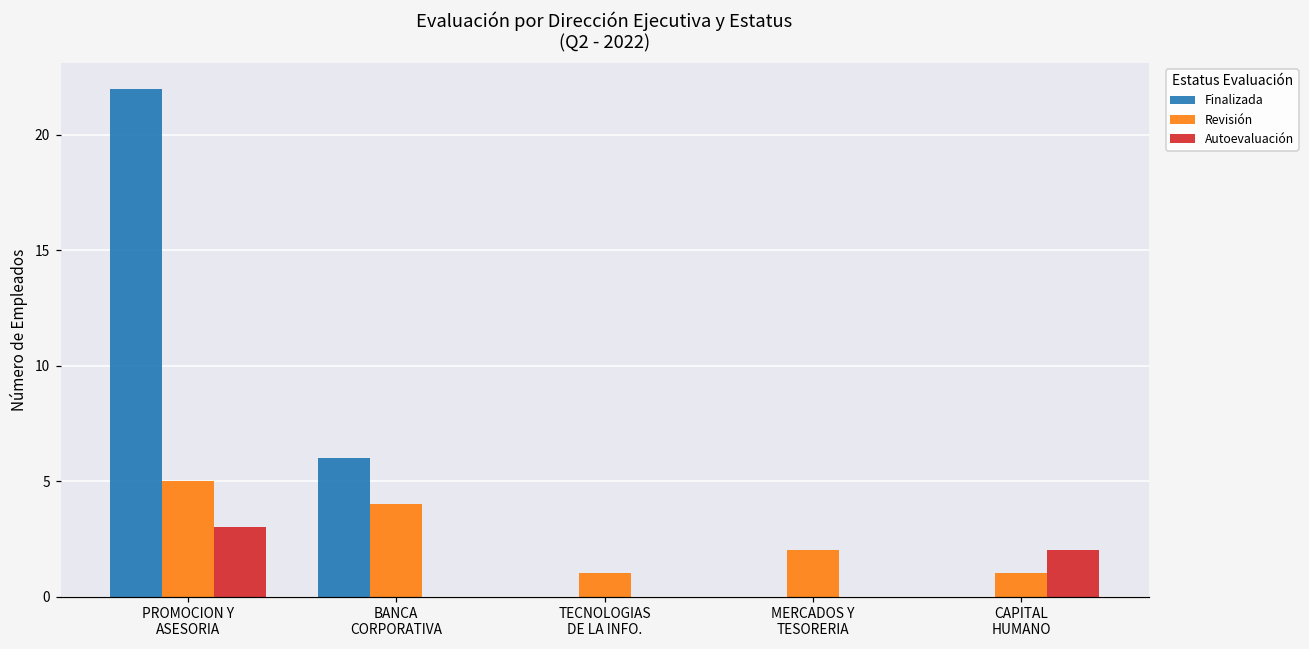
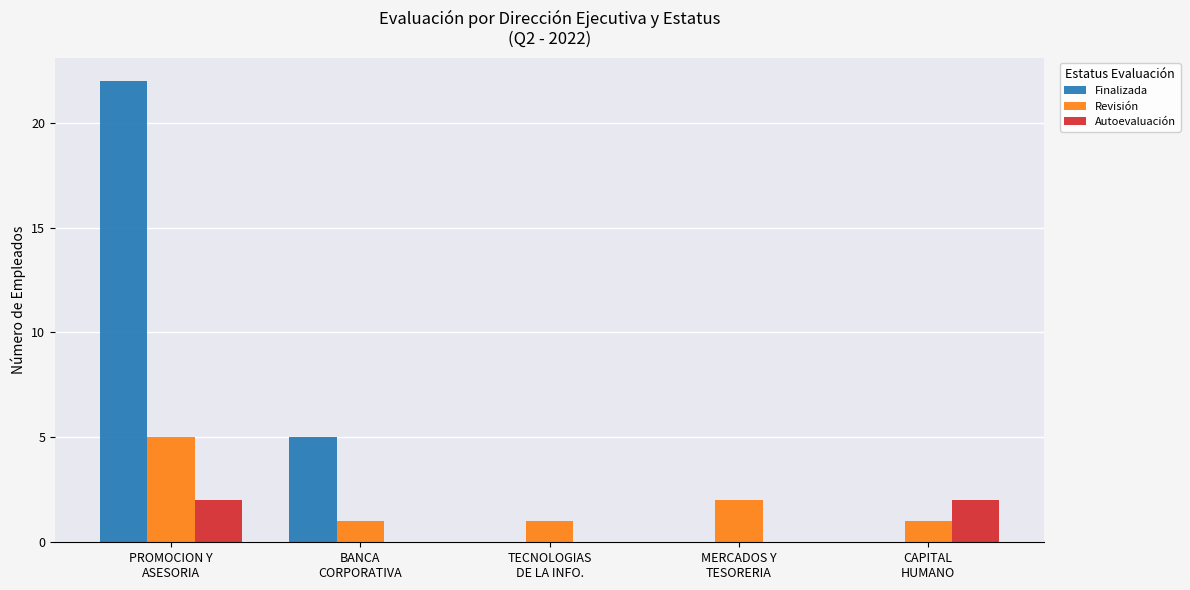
  {
    "Finalizada": {
      "PROMOCION Y ASESORIA": 22,
-     "BANCA CORPORATIVA": 6,
+     "BANCA CORPORATIVA": 5,
      "TECNOLOGIAS DE LA INFO.": 0,
      "MERCADOS Y TESORERIA": 0,
      "CAPITAL HUMANO": 0
    },
    "Revisión": {
      "PROMOCION Y ASESORIA": 5,
-     "BANCA CORPORATIVA": 4,
+     "BANCA CORPORATIVA": 1,
      "TECNOLOGIAS DE LA INFO.": 1,
      "MERCADOS Y TESORERIA": 2,
      "CAPITAL HUMANO": 1
    },
    "Autoevaluación": {
-     "PROMOCION Y ASESORIA": 3,
+     "PROMOCION Y ASESORIA": 2,
      "BANCA CORPORATIVA": 0,
      "TECNOLOGIAS DE LA INFO.": 0,
      "MERCADOS Y TESORERIA": 0,
      "CAPITAL HUMANO": 2
    }
  }
